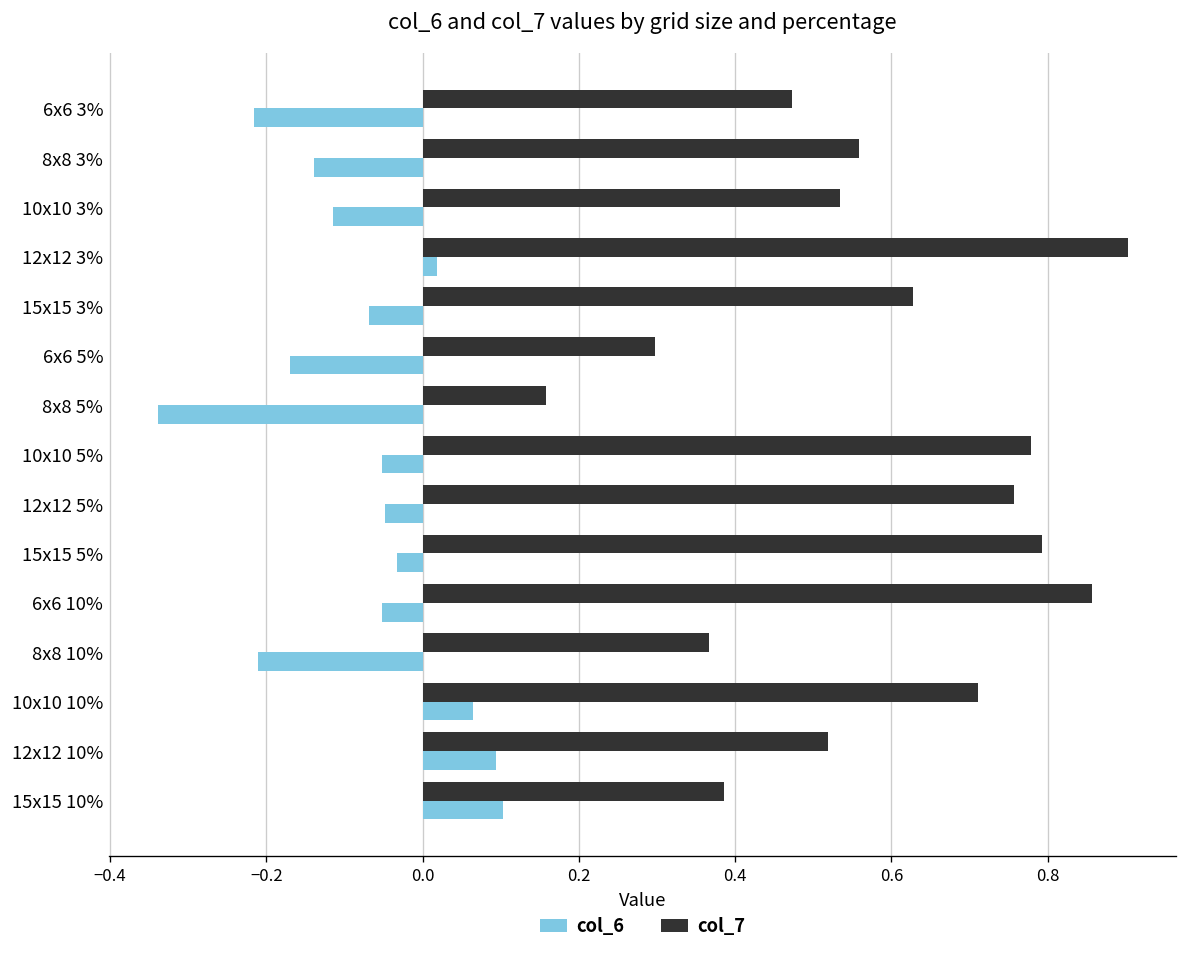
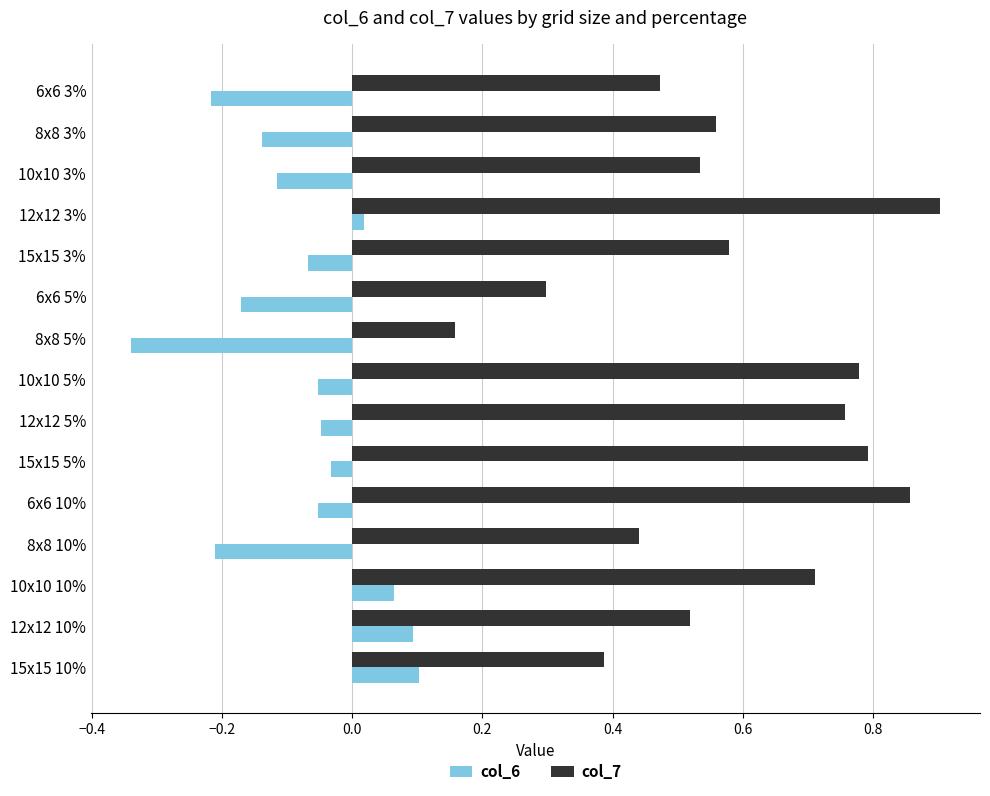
  {
    "col_6": {
      "6x6 3%": -0.22,
      "8x8 3%": -0.14,
      "10x10 3%": -0.12,
      "12x12 3%": 0.02,
      "15x15 3%": -0.07,
      "6x6 5%": -0.17,
      "8x8 5%": -0.34,
      "10x10 5%": -0.05,
      "12x12 5%": -0.05,
      "15x15 5%": -0.03,
      "6x6 10%": -0.05,
      "8x8 10%": -0.21,
      "10x10 10%": 0.07,
      "12x12 10%": 0.09,
      "15x15 10%": 0.10
    },
    "col_7": {
      "6x6 3%": 0.47,
      "8x8 3%": 0.56,
      "10x10 3%": 0.53,
      "12x12 3%": 0.90,
-     "15x15 3%": 0.63,
+     "15x15 3%": 0.58,
      "6x6 5%": 0.30,
      "8x8 5%": 0.16,
      "10x10 5%": 0.78,
      "12x12 5%": 0.76,
      "15x15 5%": 0.79,
      "6x6 10%": 0.86,
-     "8x8 10%": 0.37,
+     "8x8 10%": 0.44,
      "10x10 10%": 0.71,
      "12x12 10%": 0.52,
      "15x15 10%": 0.39
    }
  }
